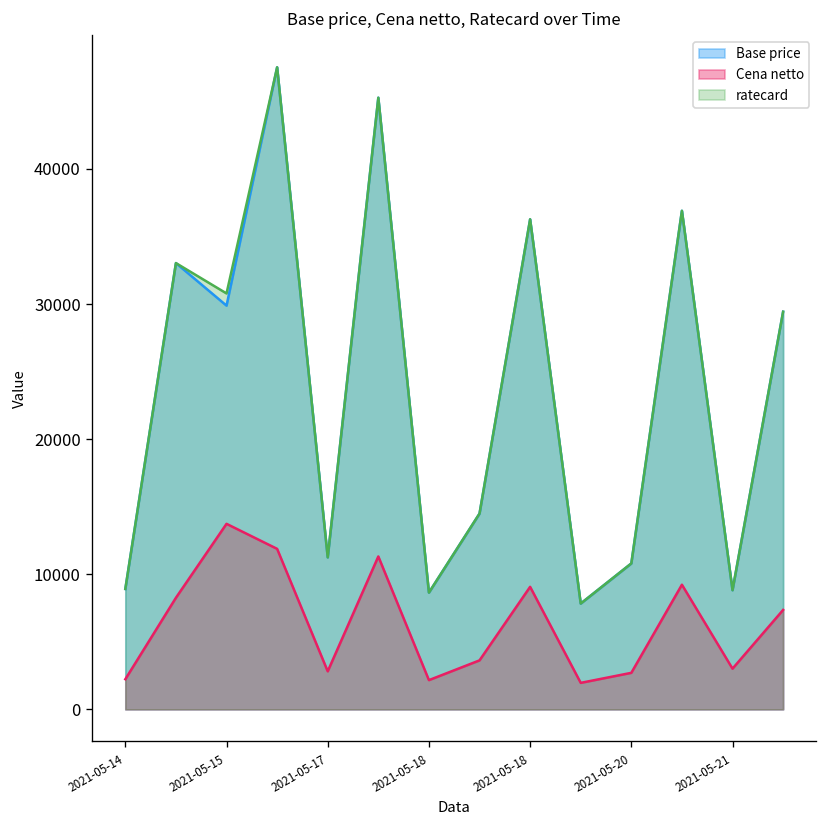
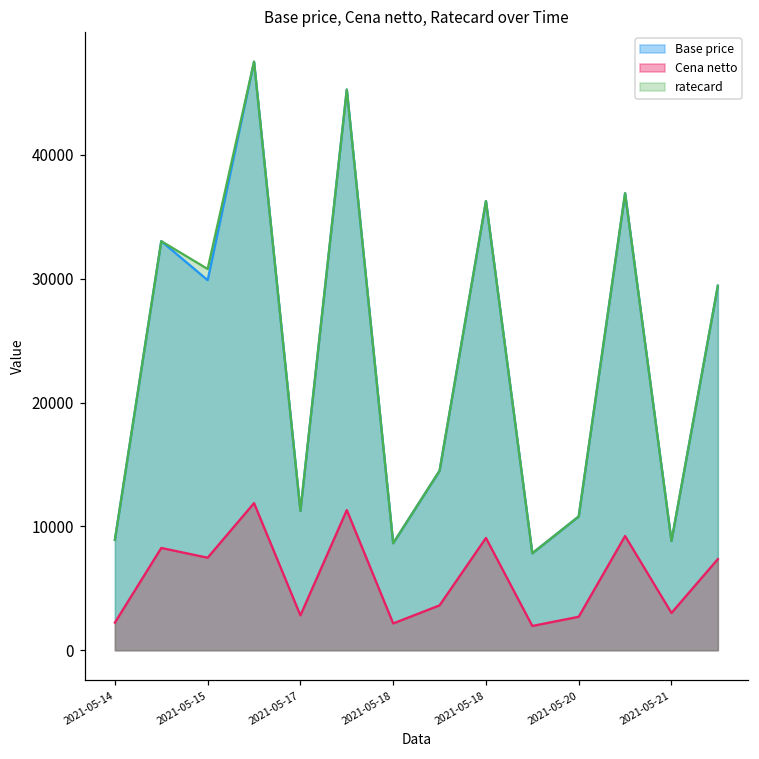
  {
    "Base price": {
      "2021-05-15": 29900
    },
    "Cena netto": {
-     "2021-05-15": 13700,
+     "2021-05-15": 7500,
      "2021-05-21": 3000
    },
    "ratecard": {
      "2021-05-15": 30800
    }
  }
